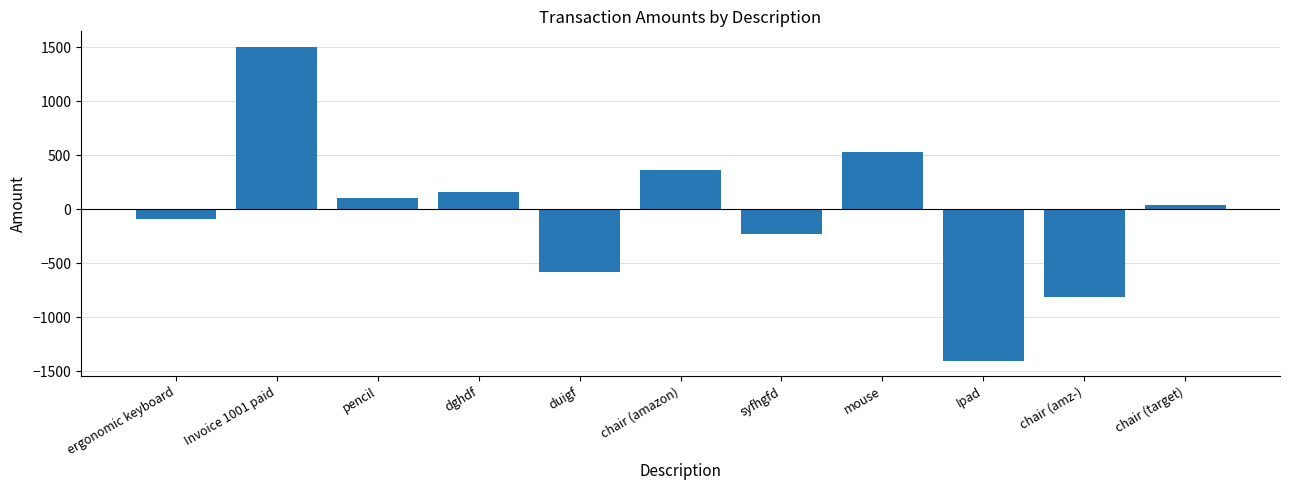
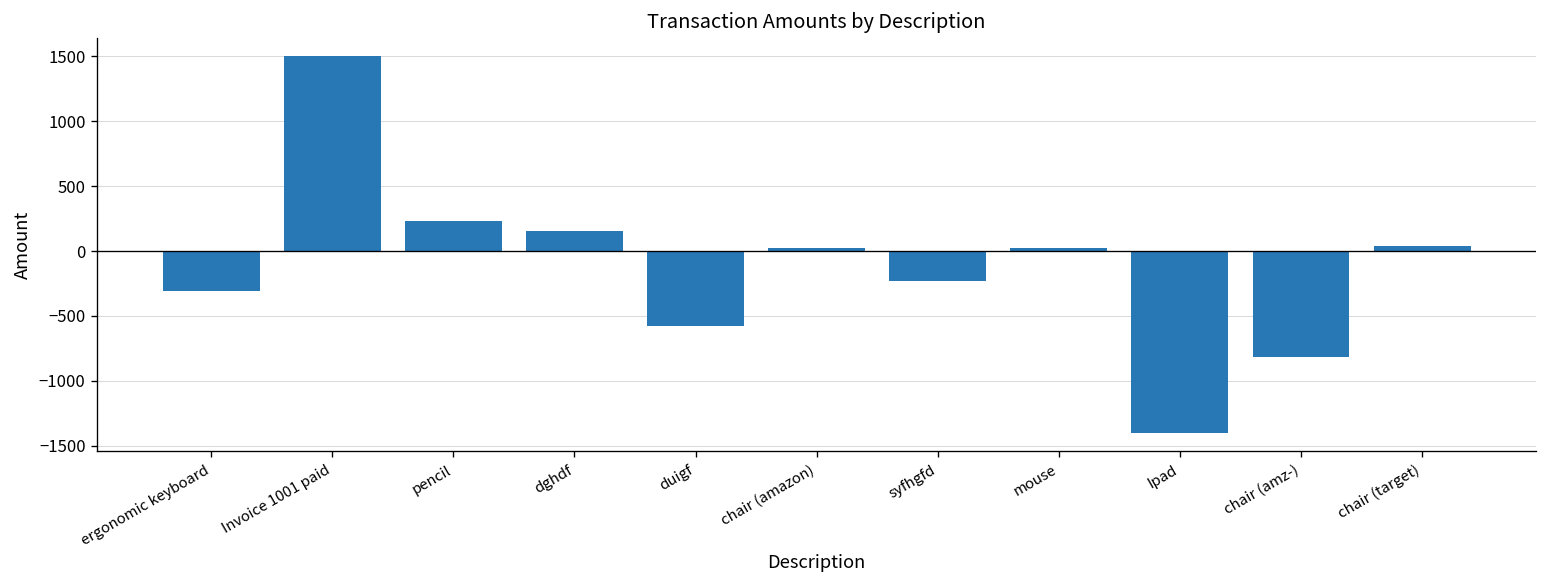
  {
-   "ergonomic keyboard": -90,
+   "ergonomic keyboard": -310,
    "Invoice 1001 paid": 1500,
-   "pencil": 100,
+   "pencil": 230,
    "dghdf": 150,
    "duigf": -580,
-   "chair (amazon)": 360,
+   "chair (amazon)": 20,
    "syfhgfd": -230,
-   "mouse": 530,
+   "mouse": 20,
    "Ipad": -1400,
    "chair (amz-)": -820,
    "chair (target)": 40
  }
